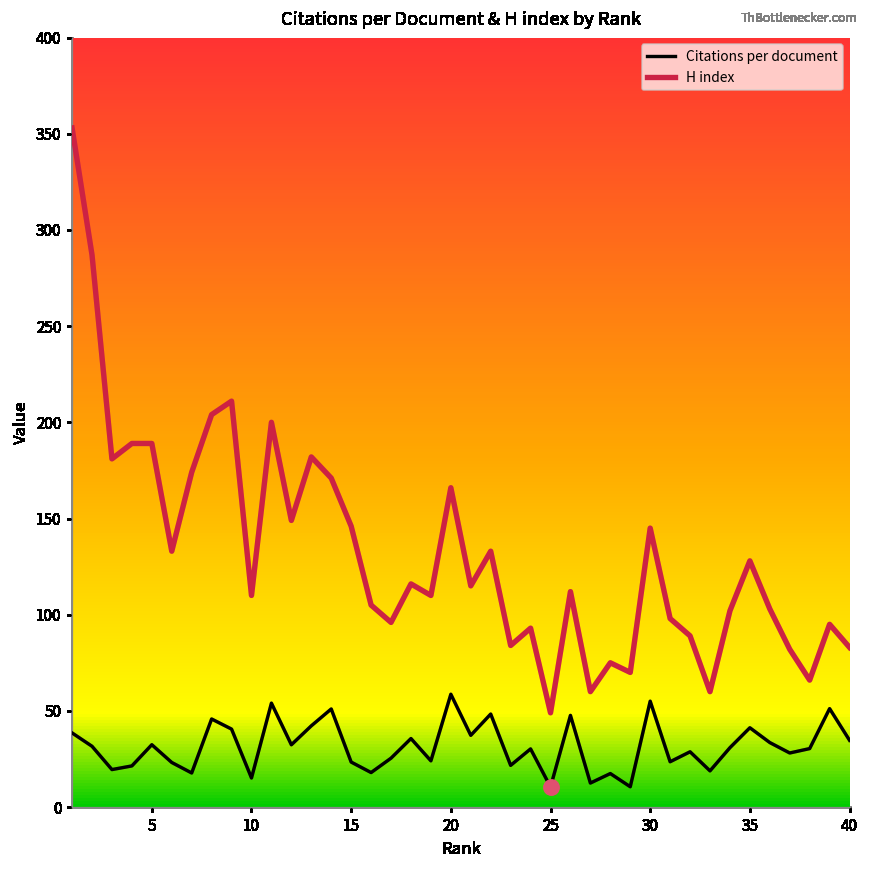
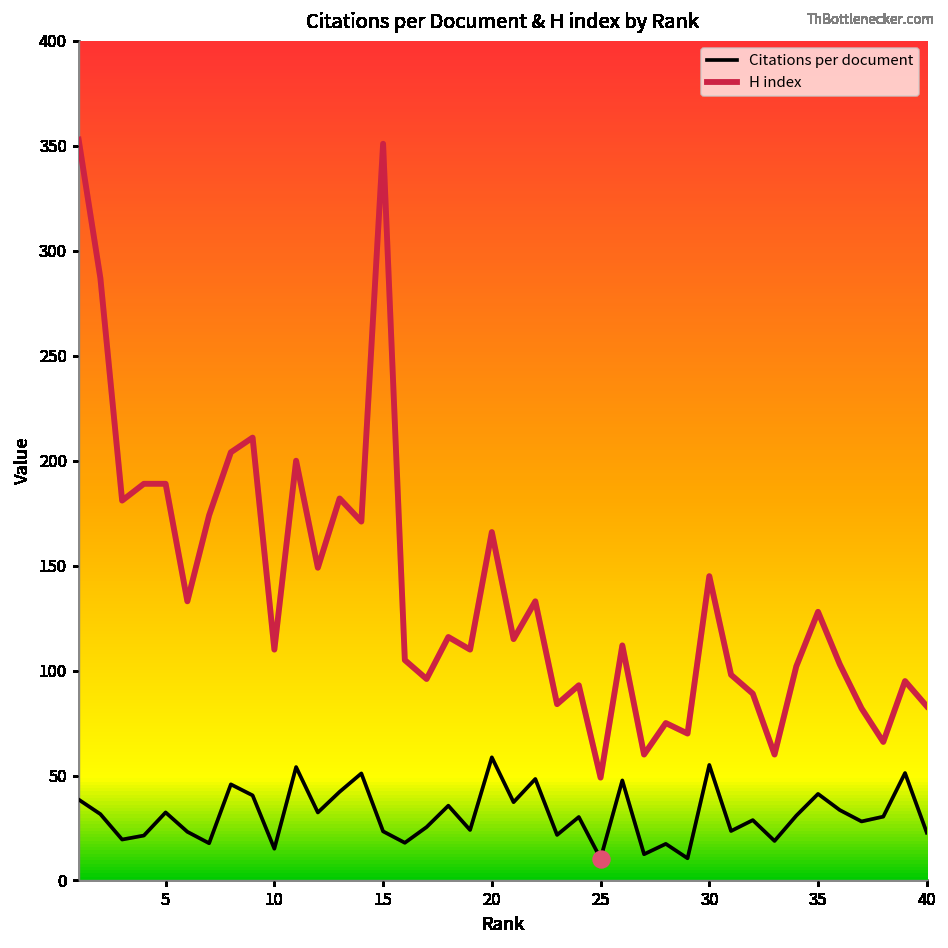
  {
    "Citations per document": {
      "5": 32,
      "10": 15,
      "15": 23,
      "20": 59,
      "30": 55,
      "35": 41,
-     "40": 35
+     "40": 23
    },
    "H index": {
      "5": 189,
      "10": 110,
-     "15": 146,
+     "15": 351,
      "20": 166,
      "25": 49,
      "30": 145,
      "35": 128,
      "40": 83
    }
  }
